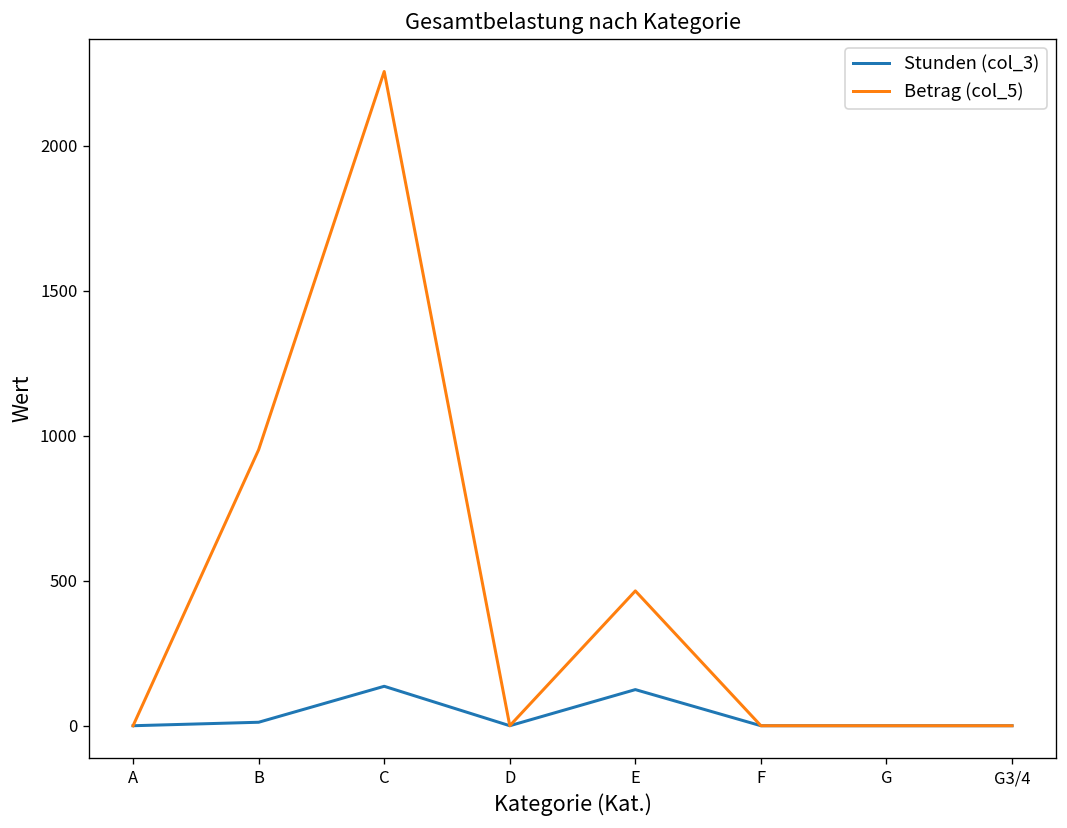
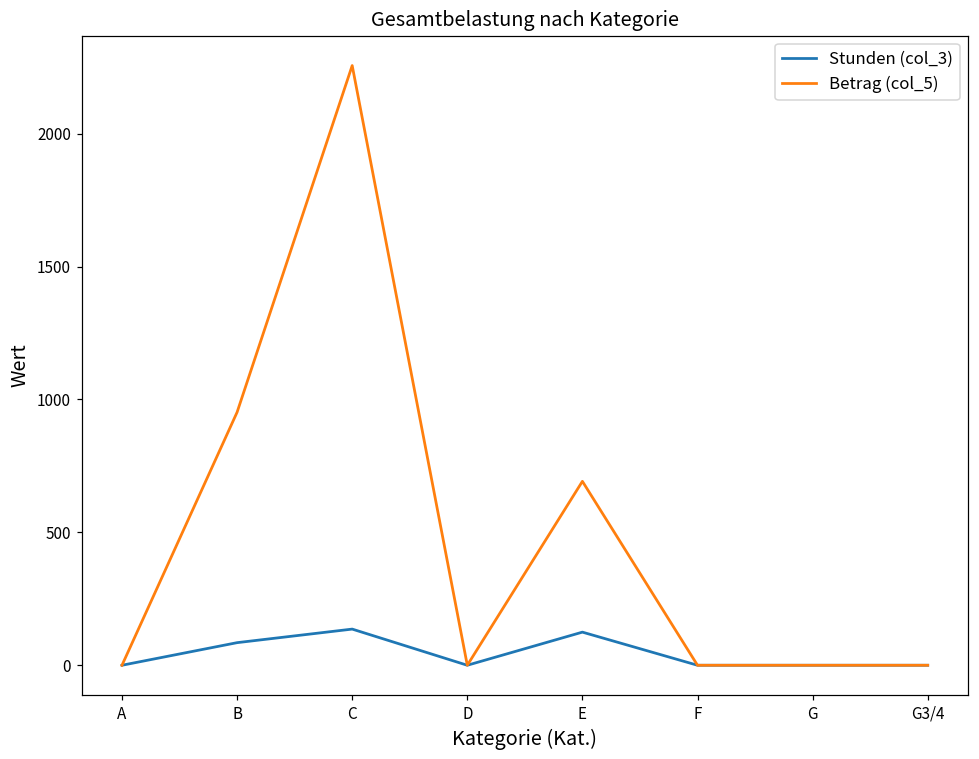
  {
    "Stunden (col_3)": {
-     "B": 10,
+     "B": 90,
      "C": 140,
      "E": 120
    },
    "Betrag (col_5)": {
      "B": 950,
      "C": 2260,
-     "E": 470
+     "E": 690
    }
  }
